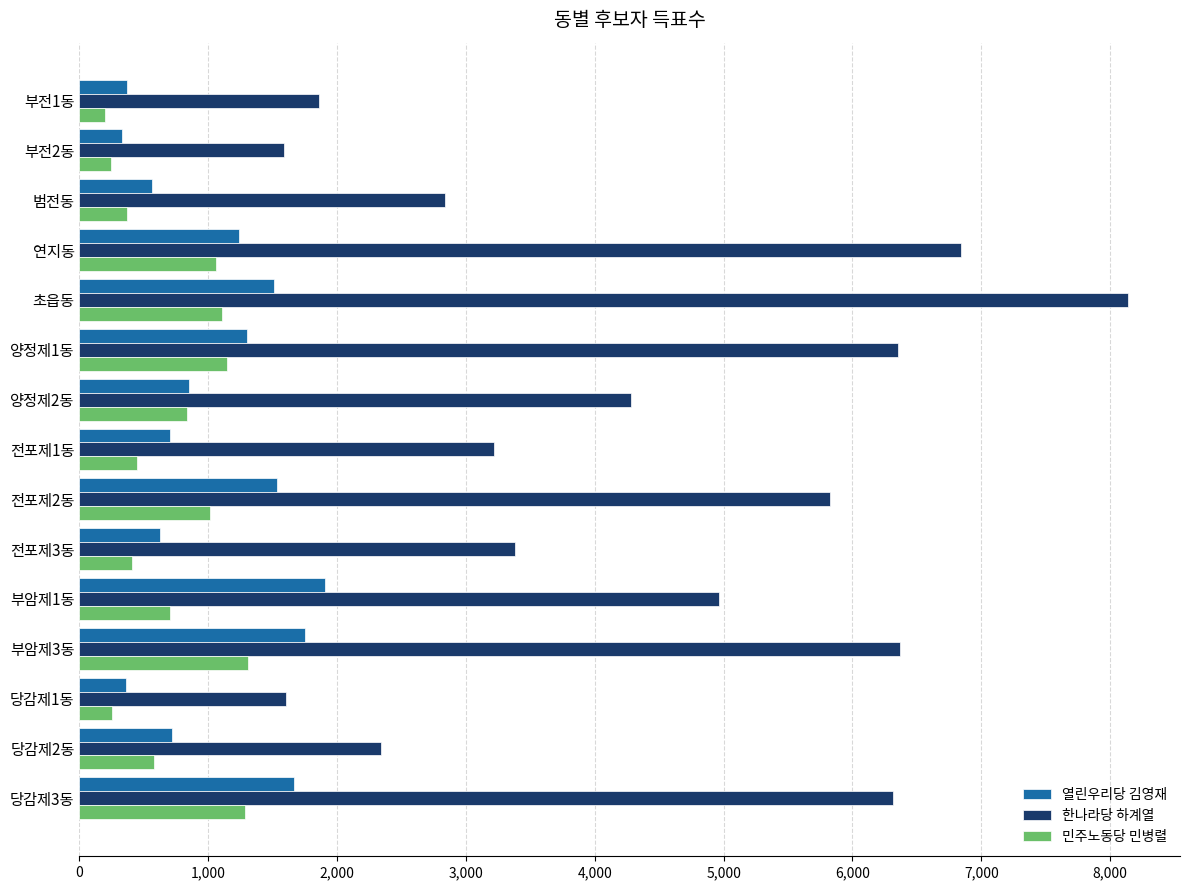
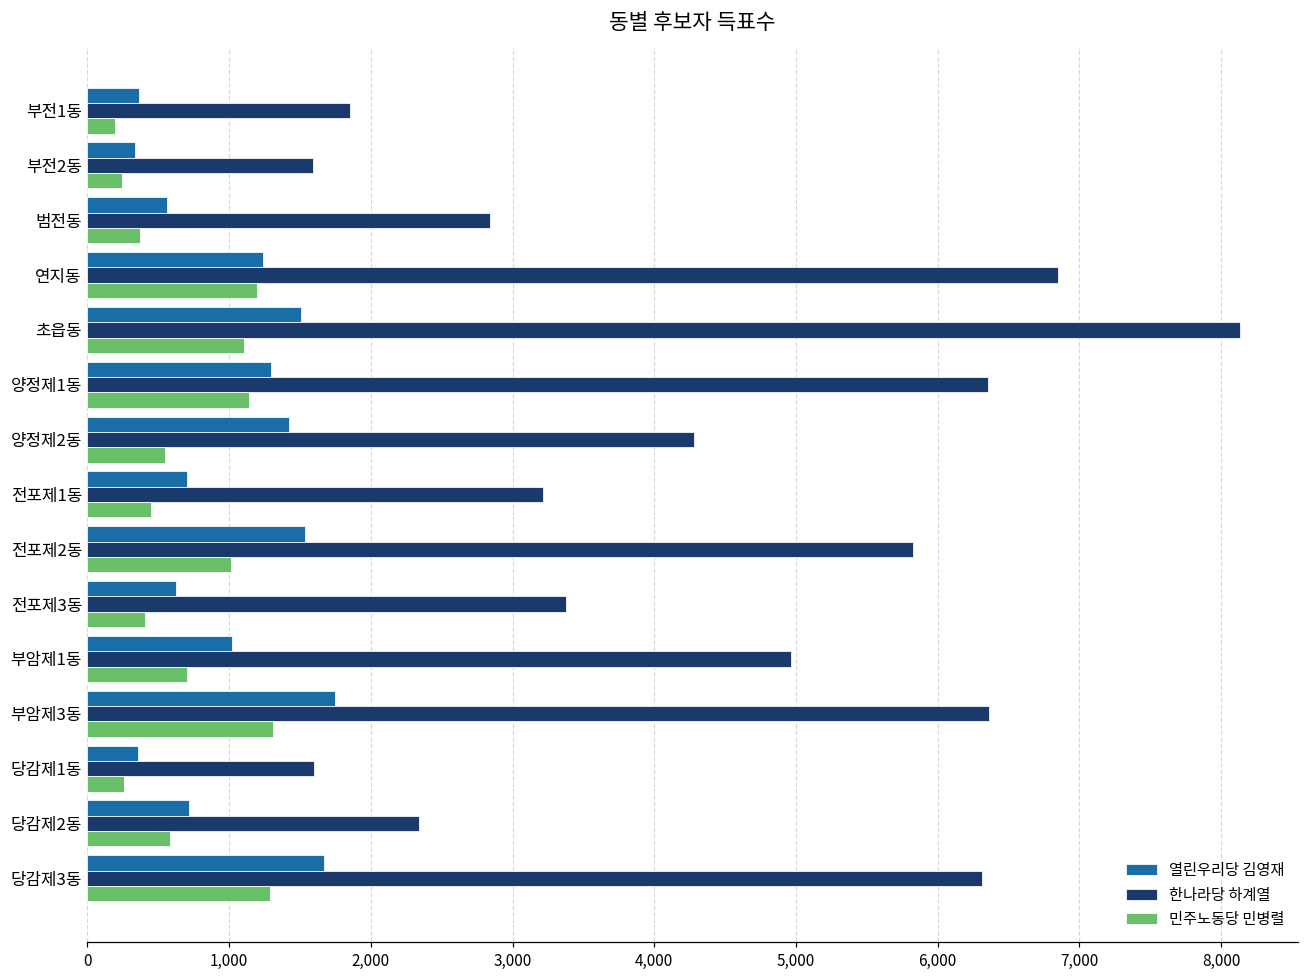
  {
    "열린우리당 김영재": {
      "부전1동": "370",
      "부전2동": "330",
      "범전동": "560",
      "연지동": "1,240",
      "초읍동": "1,510",
      "양정제1동": "1,300",
-     "양정제2동": "850",
+     "양정제2동": "1,420",
      "전포제1동": "700",
      "전포제2동": "1,540",
      "전포제3동": "620",
-     "부암제1동": "1,910",
+     "부암제1동": "1,020",
      "부암제3동": "1,750",
      "당감제1동": "360",
      "당감제2동": "720",
      "당감제3동": "1,670"
    },
    "한나라당 하계열": {
      "부전1동": "1,860",
      "부전2동": "1,590",
      "범전동": "2,840",
      "연지동": "6,850",
      "초읍동": "8,140",
      "양정제1동": "6,350",
      "양정제2동": "4,280",
      "전포제1동": "3,220",
      "전포제2동": "5,830",
      "전포제3동": "3,380",
      "부암제1동": "4,960",
      "부암제3동": "6,370",
      "당감제1동": "1,600",
      "당감제2동": "2,340",
      "당감제3동": "6,310"
    },
    "민주노동당 민병렬": {
      "부전1동": "200",
      "부전2동": "240",
      "범전동": "370",
-     "연지동": "1,060",
+     "연지동": "1,200",
      "초읍동": "1,110",
      "양정제1동": "1,140",
-     "양정제2동": "830",
+     "양정제2동": "550",
      "전포제1동": "450",
      "전포제2동": "1,010",
      "전포제3동": "410",
      "부암제1동": "700",
      "부암제3동": "1,310",
      "당감제1동": "260",
      "당감제2동": "580",
      "당감제3동": "1,290"
    }
  }
